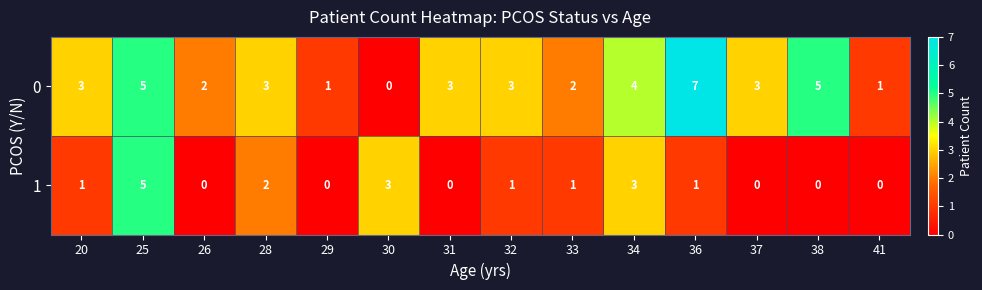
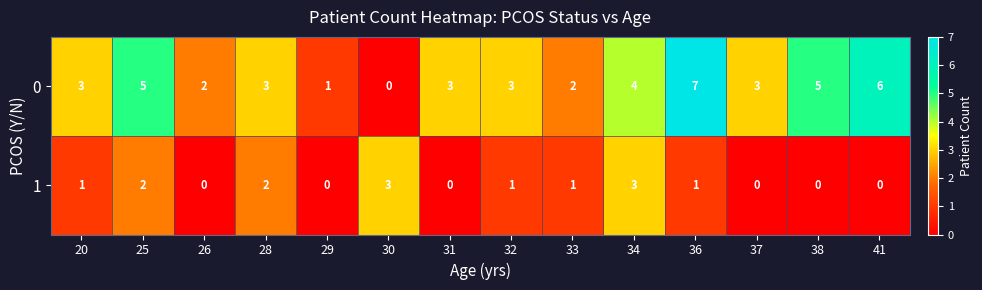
  {
    "0": {
      "20": 3,
      "25": 5,
      "26": 2,
      "28": 3,
      "29": 1,
      "30": 0,
      "31": 3,
      "32": 3,
      "33": 2,
      "34": 4,
      "36": 7,
      "37": 3,
      "38": 5,
-     "41": 1
+     "41": 6
    },
    "1": {
      "20": 1,
-     "25": 5,
+     "25": 2,
      "26": 0,
      "28": 2,
      "29": 0,
      "30": 3,
      "31": 0,
      "32": 1,
      "33": 1,
      "34": 3,
      "36": 1,
      "37": 0,
      "38": 0,
      "41": 0
    }
  }
